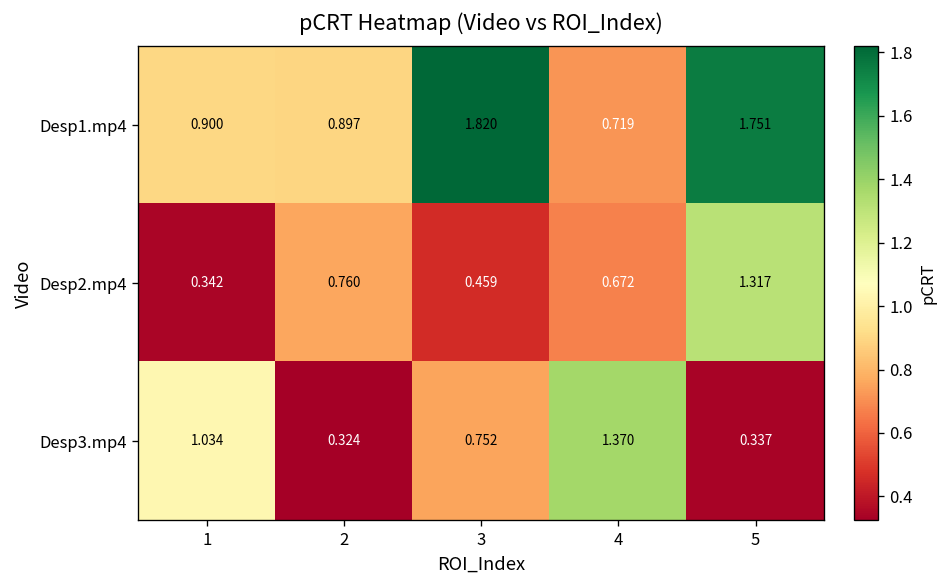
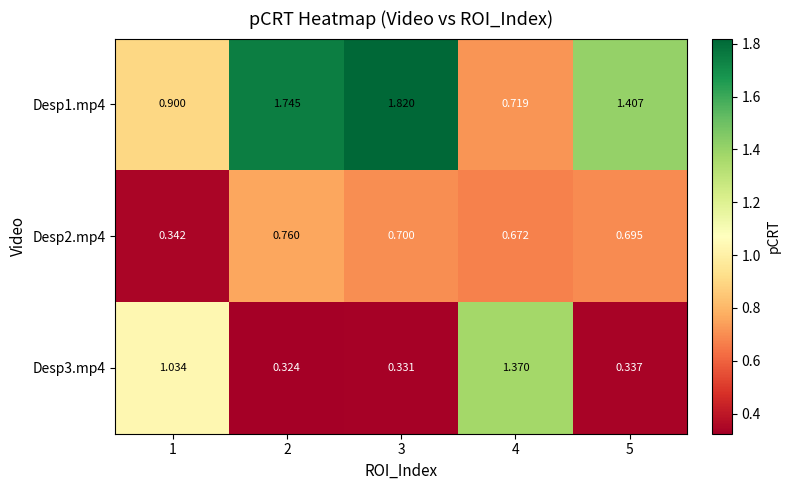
  {
    "Desp1.mp4": {
      "1": 0.900,
-     "2": 0.897,
+     "2": 1.745,
      "3": 1.820,
      "4": 0.719,
-     "5": 1.751
+     "5": 1.407
    },
    "Desp2.mp4": {
      "1": 0.342,
      "2": 0.760,
-     "3": 0.459,
+     "3": 0.700,
      "4": 0.672,
-     "5": 1.317
+     "5": 0.695
    },
    "Desp3.mp4": {
      "1": 1.034,
      "2": 0.324,
-     "3": 0.752,
+     "3": 0.331,
      "4": 1.370,
      "5": 0.337
    }
  }
